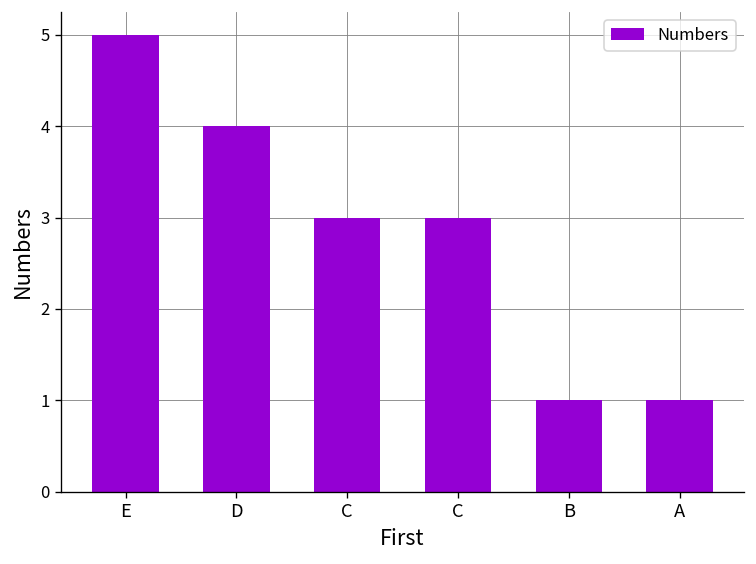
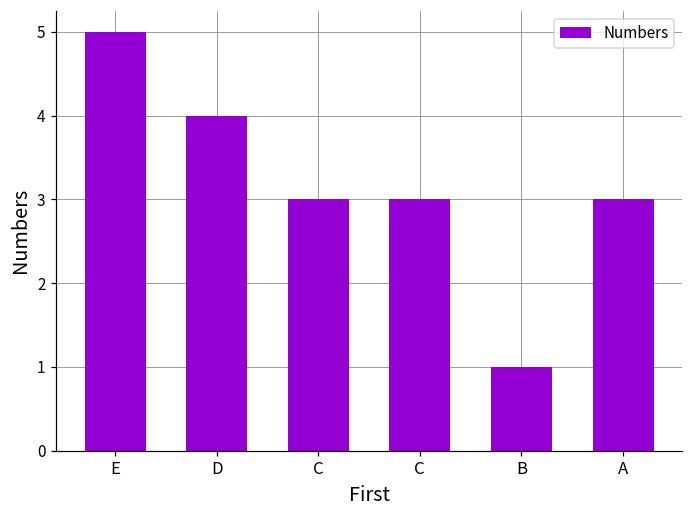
  {
    "E": 5,
    "D": 4,
    "B": 1,
-   "A": 1
+   "A": 3
  }
